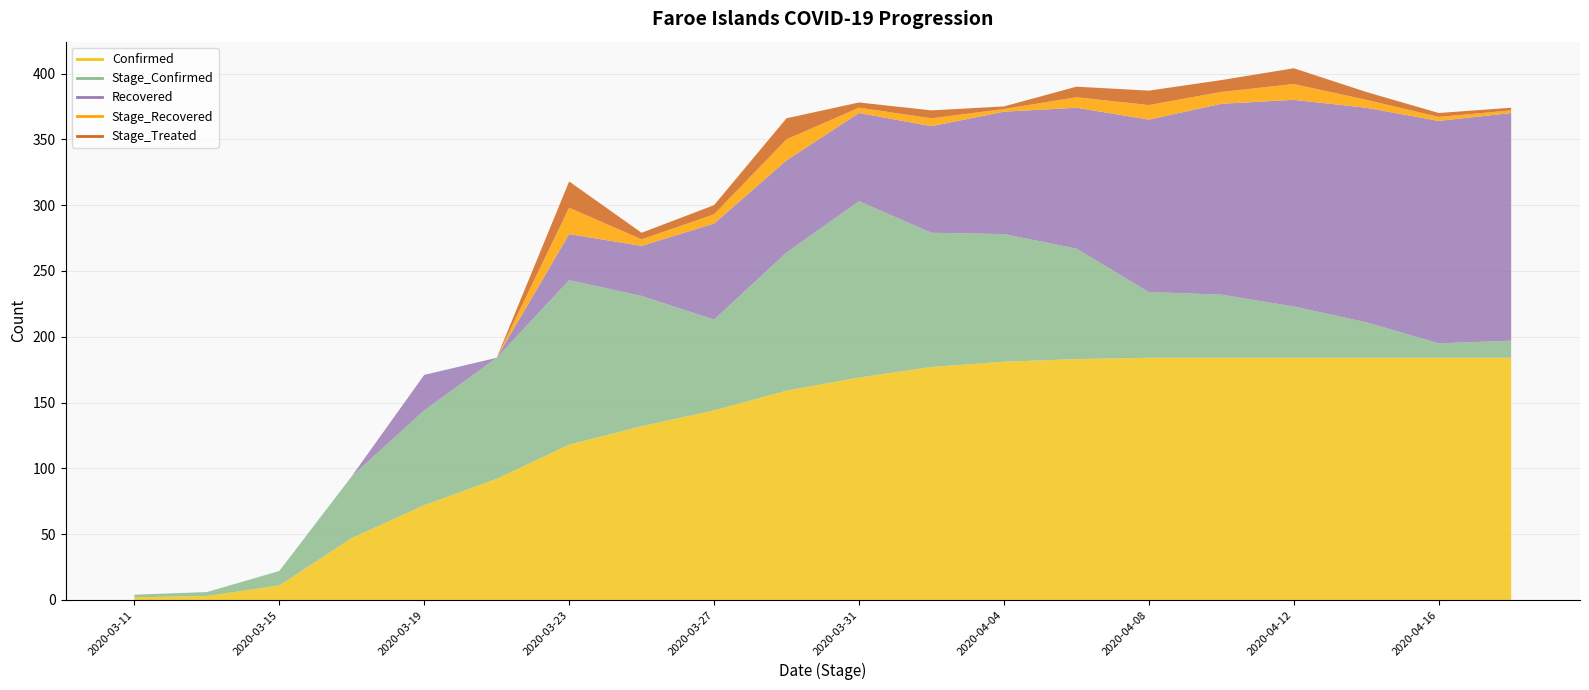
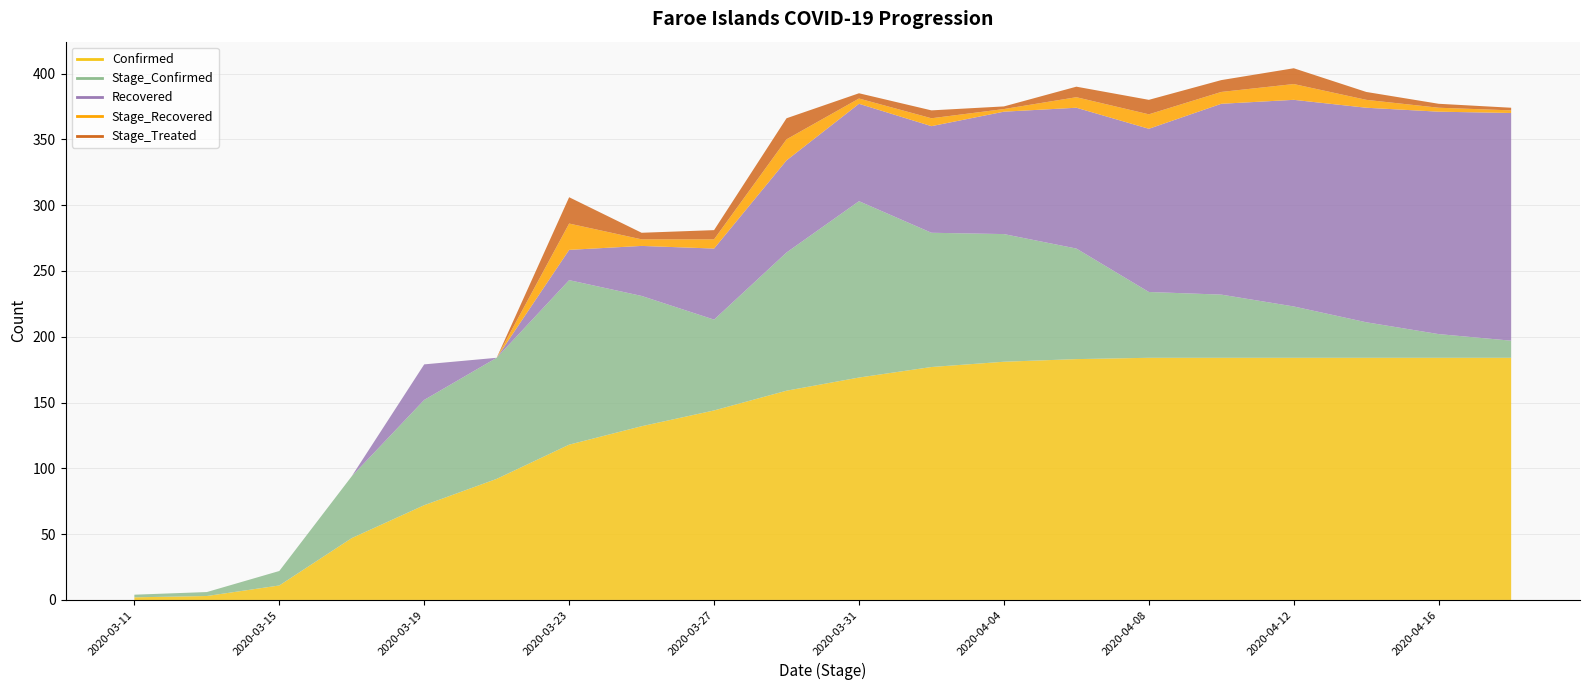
  {
    "Stage_Confirmed": {
-     "2020-03-19": 72,
+     "2020-03-19": 80,
      "2020-03-23": 125,
      "2020-03-27": 69,
      "2020-03-31": 134,
      "2020-04-04": 97,
      "2020-04-08": 50,
      "2020-04-12": 39,
-     "2020-04-16": 11
+     "2020-04-16": 18
    },
    "Recovered": {
-     "2020-03-23": 35,
-     "2020-03-27": 73,
-     "2020-03-31": 67,
+     "2020-03-23": 23,
+     "2020-03-27": 54,
+     "2020-03-31": 74,
      "2020-04-04": 93,
-     "2020-04-08": 131,
+     "2020-04-08": 124,
      "2020-04-12": 157,
      "2020-04-16": 169
    },
    "Stage_Treated": {
      "2020-03-23": 20,
      "2020-03-27": 7,
      "2020-03-31": 4,
      "2020-04-04": 2,
      "2020-04-08": 11,
      "2020-04-12": 12,
      "2020-04-16": 3
    }
  }
